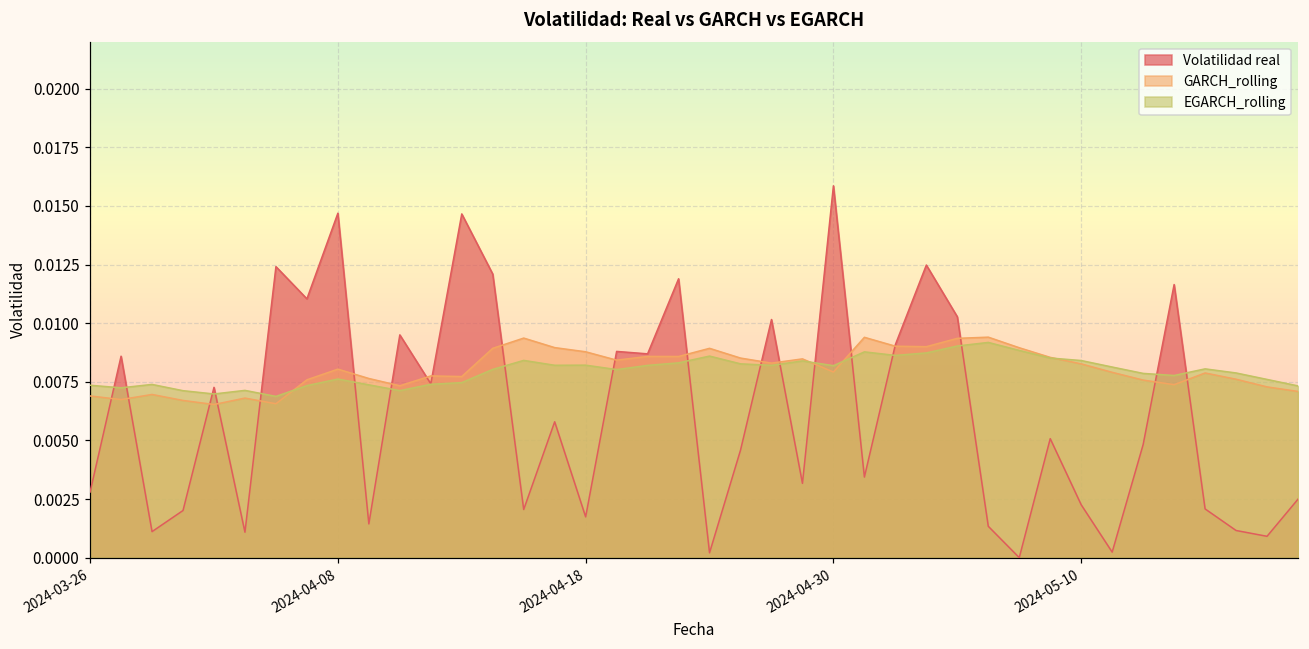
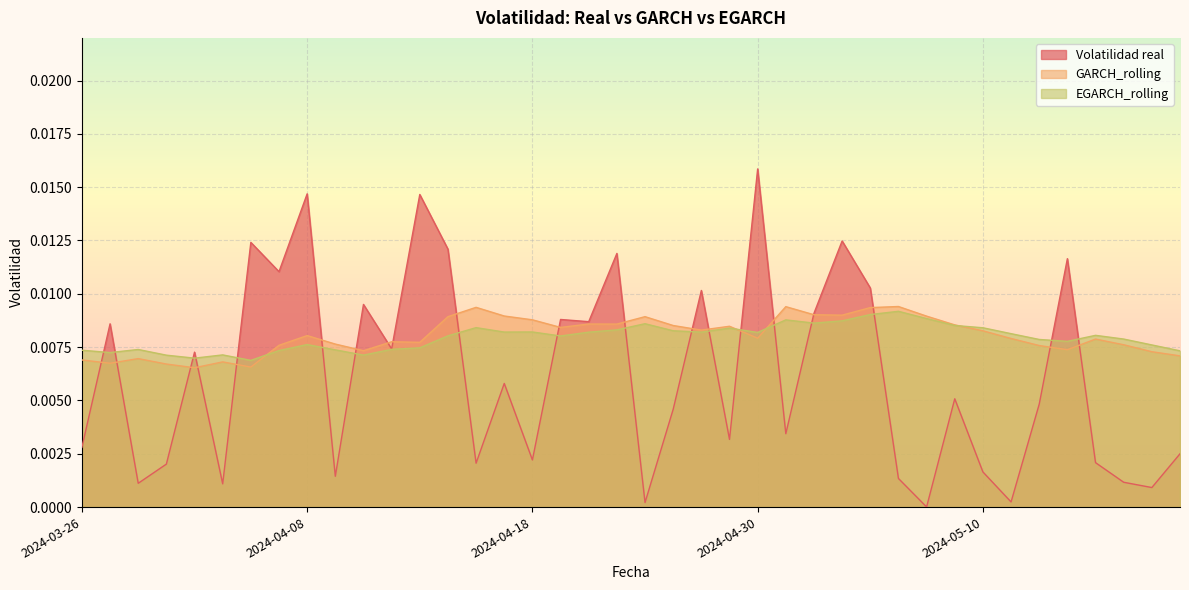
  {
    "Volatilidad real": {
      "2024-03-26": 0.0028,
      "2024-04-08": 0.0147,
-     "2024-04-18": 0.0017,
+     "2024-04-18": 0.0022,
      "2024-04-30": 0.0159,
-     "2024-05-10": 0.0023
+     "2024-05-10": 0.0016
    }
  }
